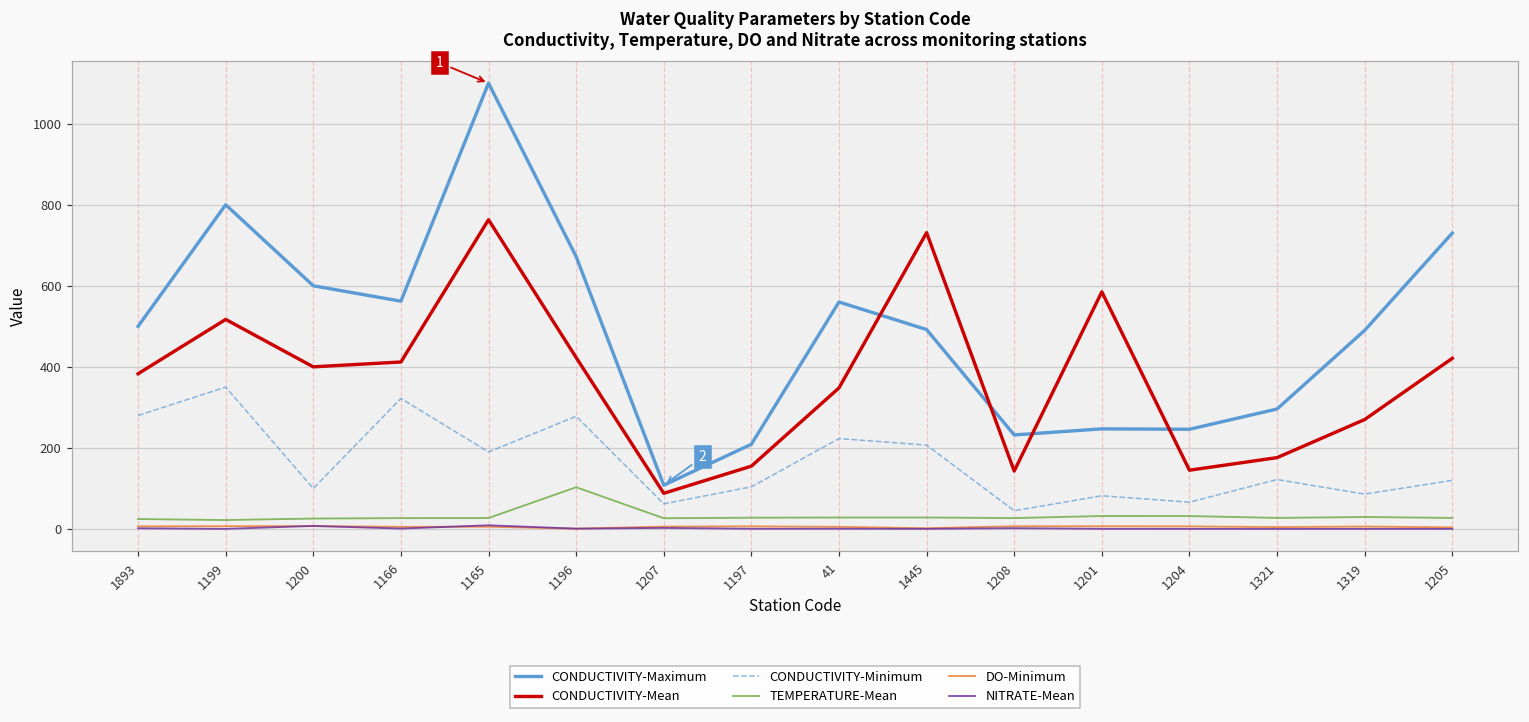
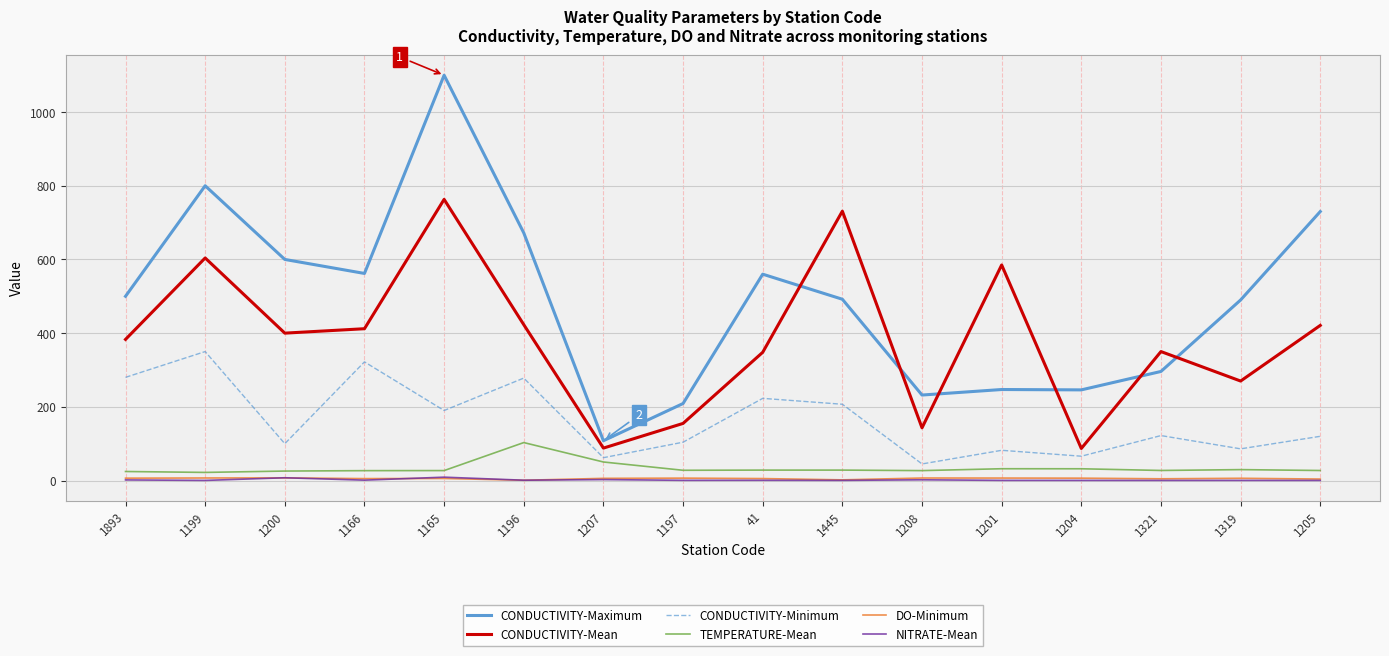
  {
    "CONDUCTIVITY-Mean": {
      "1893": 380,
-     "1199": 520,
+     "1199": 600,
      "1200": 400,
      "1166": 410,
      "1165": 760,
      "1196": 420,
      "1207": 90,
      "1197": 160,
      "41": 350,
      "1445": 730,
      "1208": 140,
      "1201": 590,
-     "1204": 150,
-     "1321": 180,
+     "1204": 90,
+     "1321": 350,
      "1319": 270,
      "1205": 420
    },
    "TEMPERATURE-Mean": {
      "1893": 20,
      "1199": 20,
      "1200": 30,
      "1166": 30,
      "1165": 30,
      "1196": 100,
-     "1207": 30,
+     "1207": 50,
      "1197": 30,
      "41": 30,
      "1445": 30,
      "1208": 30,
      "1201": 30,
      "1204": 30,
      "1321": 30,
      "1319": 30,
      "1205": 30
    }
  }
